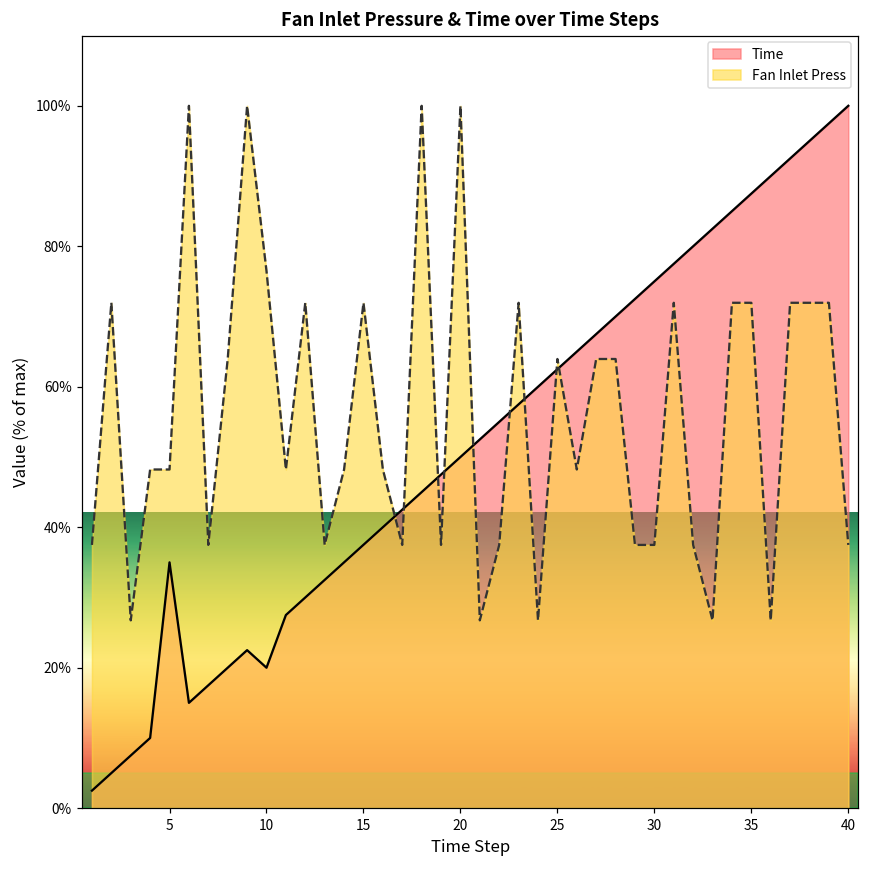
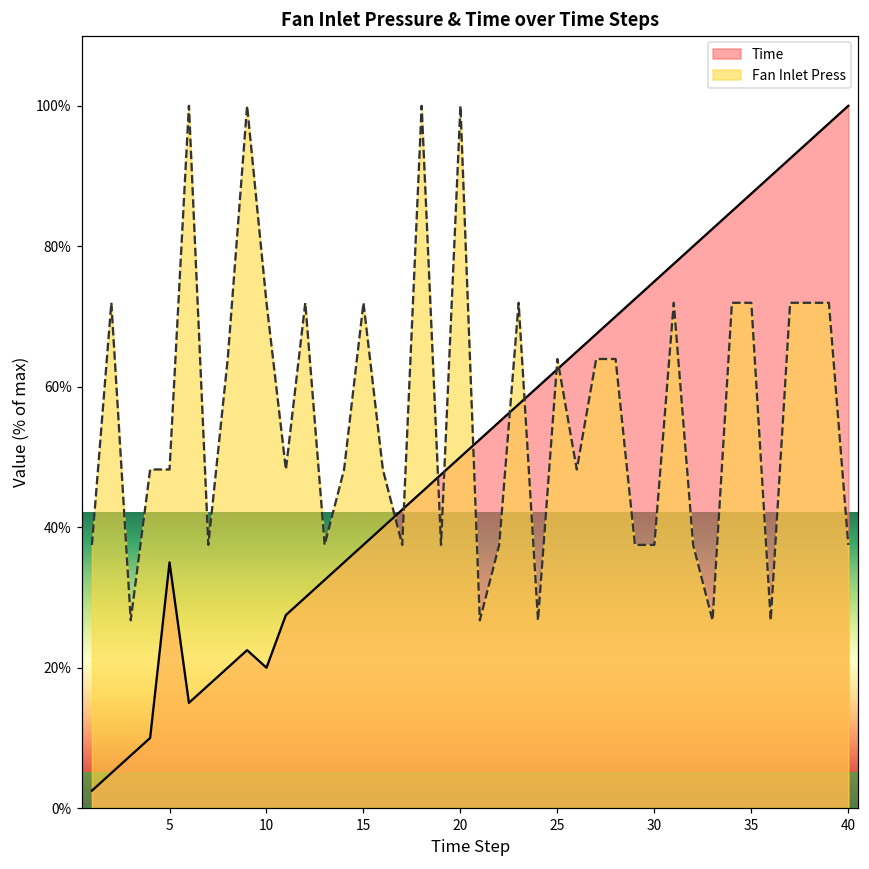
  {
    "Time": {
      "5": "35%",
      "10": "20%",
      "15": "38%",
      "20": "50%",
      "25": "63%",
      "30": "75%",
      "35": "88%",
      "40": "100%"
    },
    "Fan Inlet Press": {
      "5": "48%",
-     "10": "76%",
+     "10": "72%",
      "15": "72%",
      "20": "100%",
      "25": "64%",
      "30": "37%",
      "35": "72%",
      "40": "37%"
    }
  }
